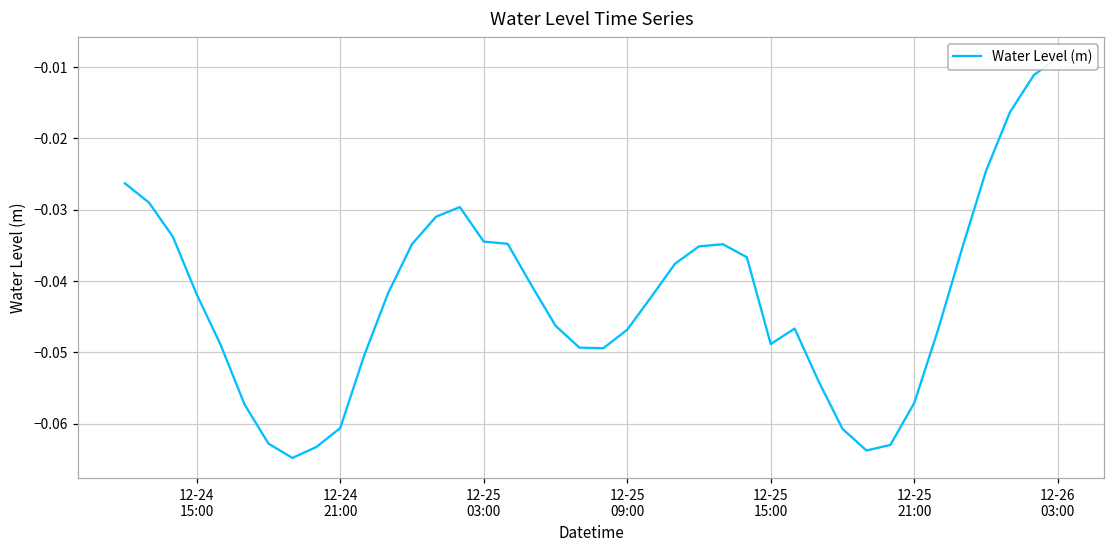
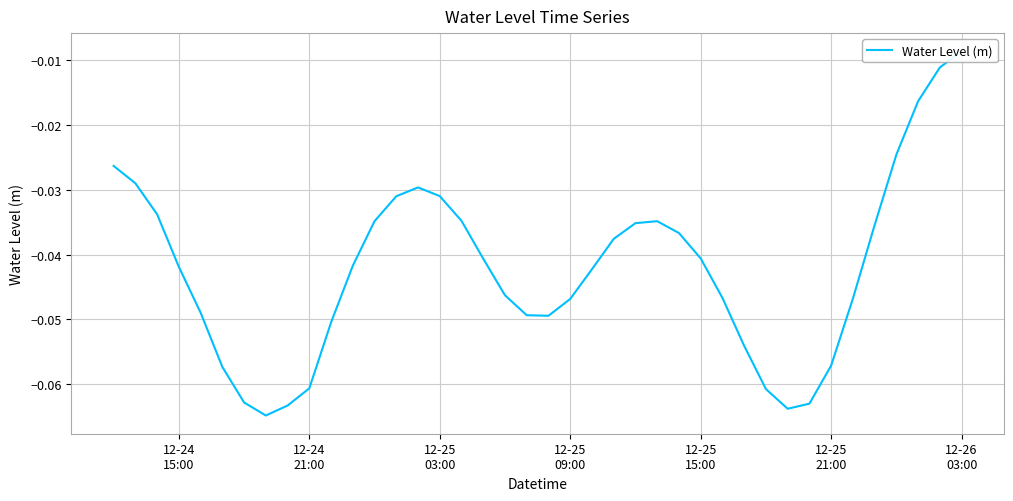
  {
    "12-24 15:00": -0.042,
    "12-24 21:00": -0.061,
-   "12-25 03:00": -0.034,
+   "12-25 03:00": -0.031,
    "12-25 09:00": -0.047,
-   "12-25 15:00": -0.049,
+   "12-25 15:00": -0.041,
    "12-25 21:00": -0.057
  }
